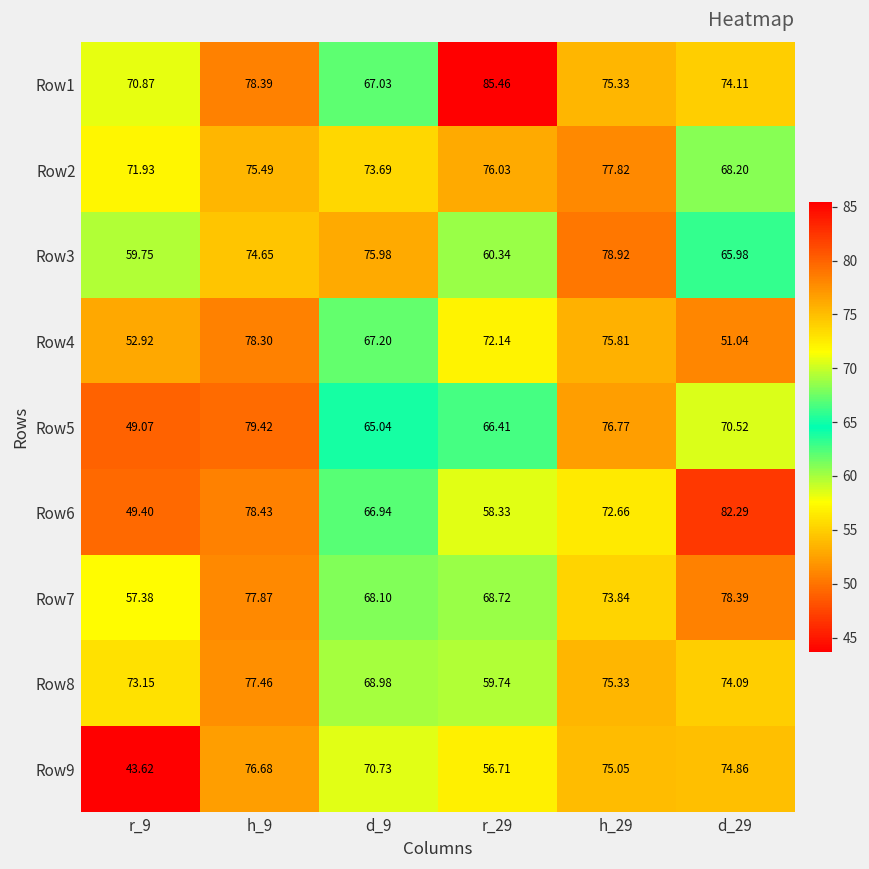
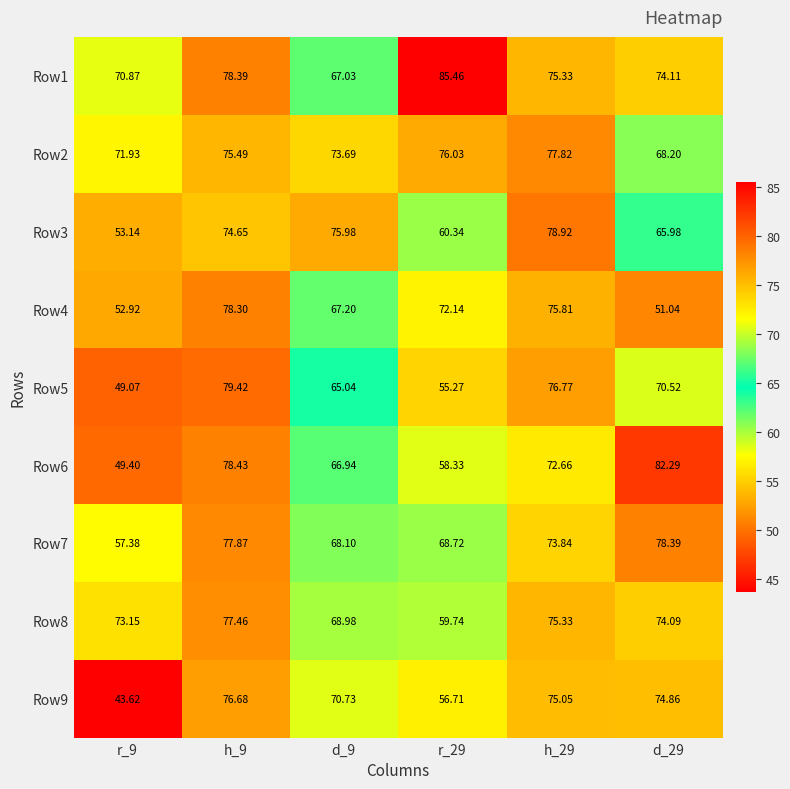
  {
    "Row1": {
      "r_9": 70.87,
      "h_9": 78.39,
      "d_9": 67.03,
      "r_29": 85.46,
      "h_29": 75.33,
      "d_29": 74.11
    },
    "Row2": {
      "r_9": 71.93,
      "h_9": 75.49,
      "d_9": 73.69,
      "r_29": 76.03,
      "h_29": 77.82,
      "d_29": 68.20
    },
    "Row3": {
-     "r_9": 59.75,
+     "r_9": 53.14,
      "h_9": 74.65,
      "d_9": 75.98,
      "r_29": 60.34,
      "h_29": 78.92,
      "d_29": 65.98
    },
    "Row4": {
      "r_9": 52.92,
      "h_9": 78.30,
      "d_9": 67.20,
      "r_29": 72.14,
      "h_29": 75.81,
      "d_29": 51.04
    },
    "Row5": {
      "r_9": 49.07,
      "h_9": 79.42,
      "d_9": 65.04,
-     "r_29": 66.41,
+     "r_29": 55.27,
      "h_29": 76.77,
      "d_29": 70.52
    },
    "Row6": {
      "r_9": 49.40,
      "h_9": 78.43,
      "d_9": 66.94,
      "r_29": 58.33,
      "h_29": 72.66,
      "d_29": 82.29
    },
    "Row7": {
      "r_9": 57.38,
      "h_9": 77.87,
      "d_9": 68.10,
      "r_29": 68.72,
      "h_29": 73.84,
      "d_29": 78.39
    },
    "Row8": {
      "r_9": 73.15,
      "h_9": 77.46,
      "d_9": 68.98,
      "r_29": 59.74,
      "h_29": 75.33,
      "d_29": 74.09
    },
    "Row9": {
      "r_9": 43.62,
      "h_9": 76.68,
      "d_9": 70.73,
      "r_29": 56.71,
      "h_29": 75.05,
      "d_29": 74.86
    }
  }
